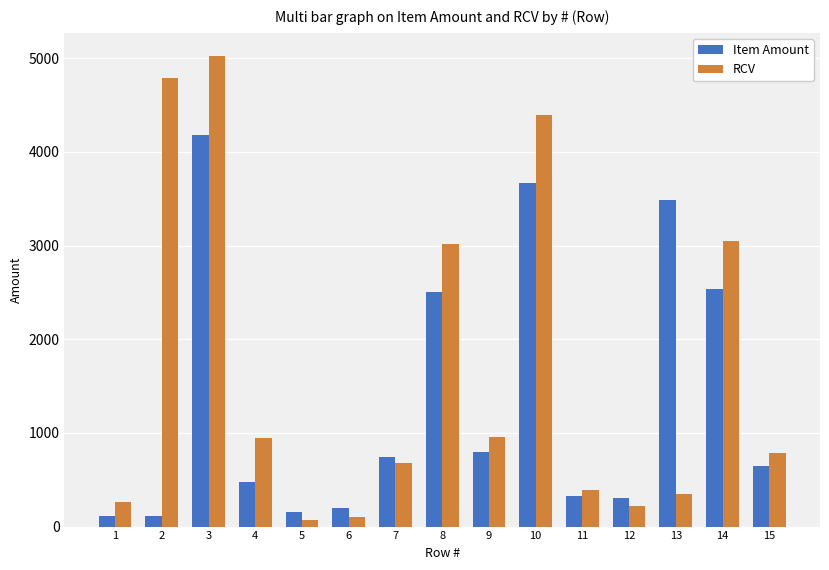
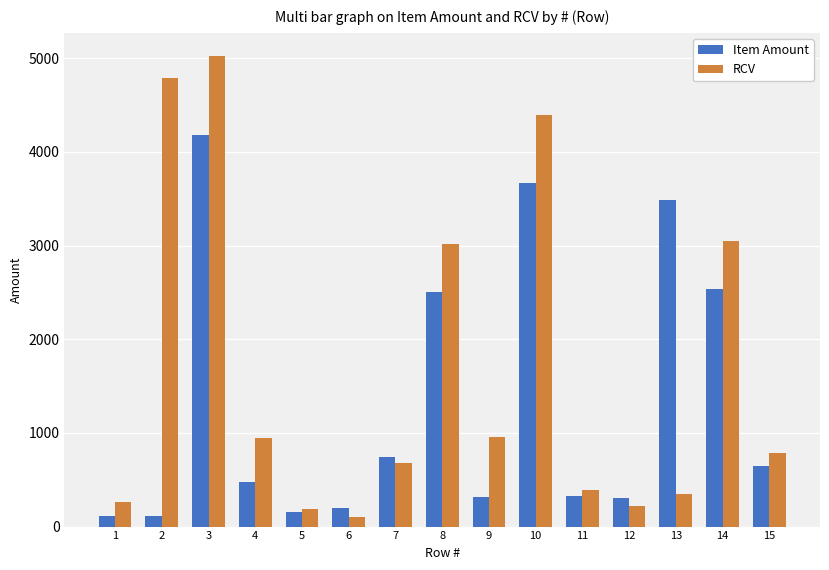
  {
    "Item Amount": {
      "1": 100,
      "2": 100,
      "3": 4200,
      "4": 500,
      "5": 200,
      "6": 200,
      "7": 700,
      "8": 2500,
-     "9": 800,
+     "9": 300,
      "10": 3700,
      "11": 300,
      "12": 300,
      "13": 3500,
      "14": 2500,
      "15": 700
    },
    "RCV": {
      "1": 300,
      "2": 4800,
      "3": 5000,
      "4": 900,
-     "5": 100,
+     "5": 200,
      "6": 100,
      "7": 700,
      "8": 3000,
      "9": 1000,
      "10": 4400,
      "11": 400,
      "12": 200,
      "13": 300,
      "14": 3000,
      "15": 800
    }
  }
